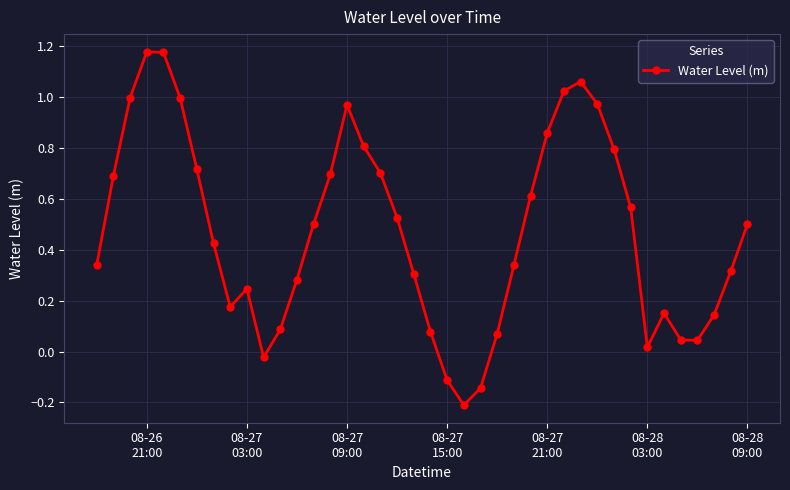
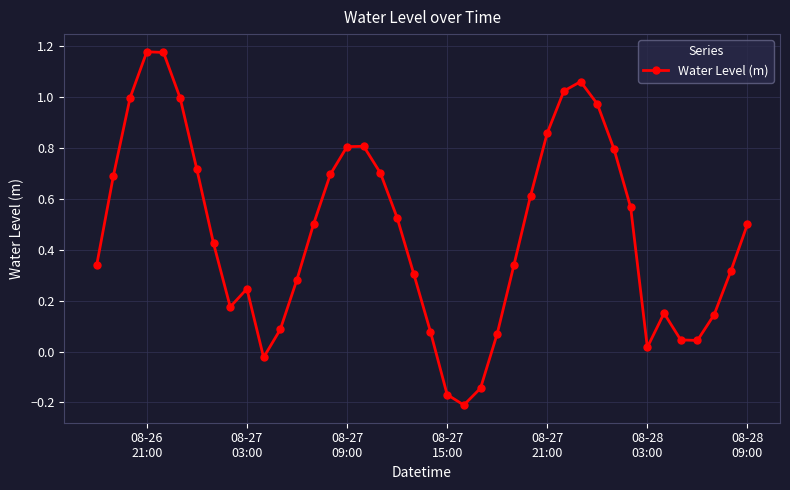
  {
    "08-26 21:00": 1.18,
    "08-27 03:00": 0.25,
-   "08-27 09:00": 0.97,
-   "08-27 15:00": -0.11,
+   "08-27 09:00": 0.80,
+   "08-27 15:00": -0.17,
    "08-27 21:00": 0.86,
    "08-28 03:00": 0.02,
    "08-28 09:00": 0.50
  }
